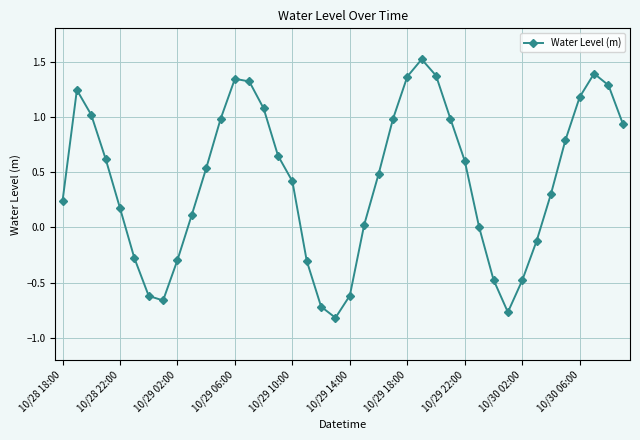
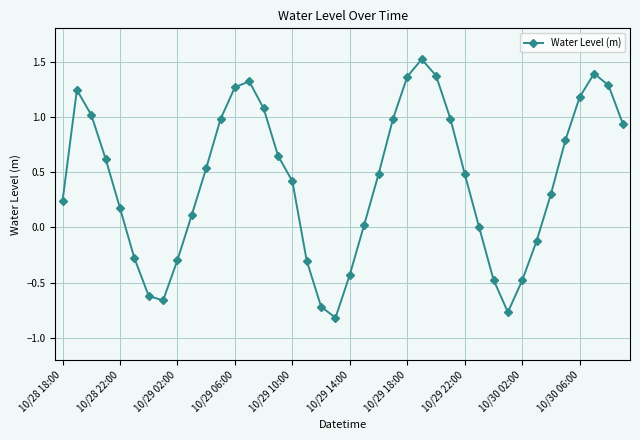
  {
    "10/28 18:00": 0.24,
    "10/28 22:00": 0.18,
    "10/29 02:00": -0.30,
-   "10/29 06:00": 1.34,
+   "10/29 06:00": 1.27,
    "10/29 10:00": 0.42,
-   "10/29 14:00": -0.62,
+   "10/29 14:00": -0.43,
    "10/29 18:00": 1.36,
-   "10/29 22:00": 0.60,
+   "10/29 22:00": 0.48,
    "10/30 02:00": -0.48,
    "10/30 06:00": 1.18
  }
